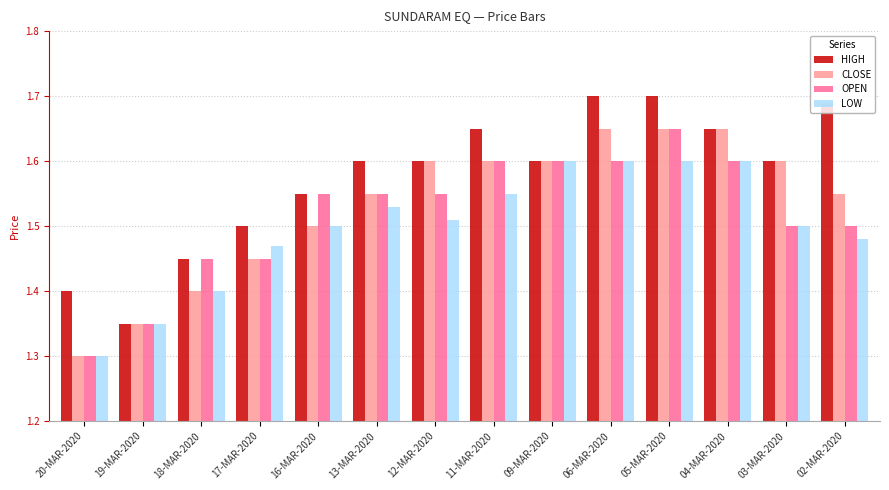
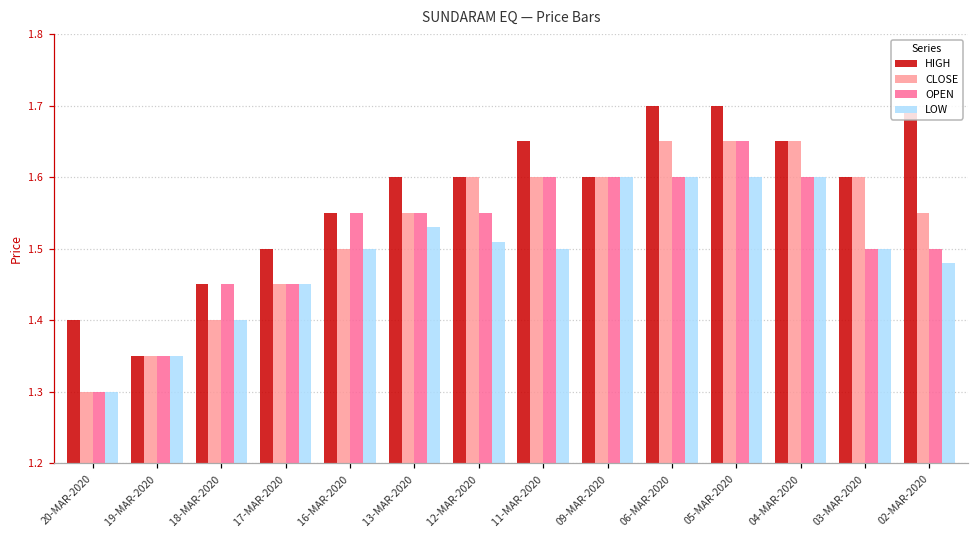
  {
    "HIGH": {
      "20-MAR-2020": 1.40,
      "19-MAR-2020": 1.35,
      "18-MAR-2020": 1.45,
      "17-MAR-2020": 1.50,
      "16-MAR-2020": 1.55,
      "13-MAR-2020": 1.60,
      "12-MAR-2020": 1.60,
      "11-MAR-2020": 1.65,
      "09-MAR-2020": 1.60,
      "06-MAR-2020": 1.70,
      "05-MAR-2020": 1.70,
      "04-MAR-2020": 1.65,
      "03-MAR-2020": 1.60
    },
    "LOW": {
      "20-MAR-2020": 1.30,
      "19-MAR-2020": 1.35,
      "18-MAR-2020": 1.40,
-     "17-MAR-2020": 1.47,
+     "17-MAR-2020": 1.45,
      "16-MAR-2020": 1.50,
      "13-MAR-2020": 1.53,
      "12-MAR-2020": 1.51,
-     "11-MAR-2020": 1.55,
+     "11-MAR-2020": 1.50,
      "09-MAR-2020": 1.60,
      "06-MAR-2020": 1.60,
      "05-MAR-2020": 1.60,
      "04-MAR-2020": 1.60,
      "03-MAR-2020": 1.50,
      "02-MAR-2020": 1.48
    }
  }
